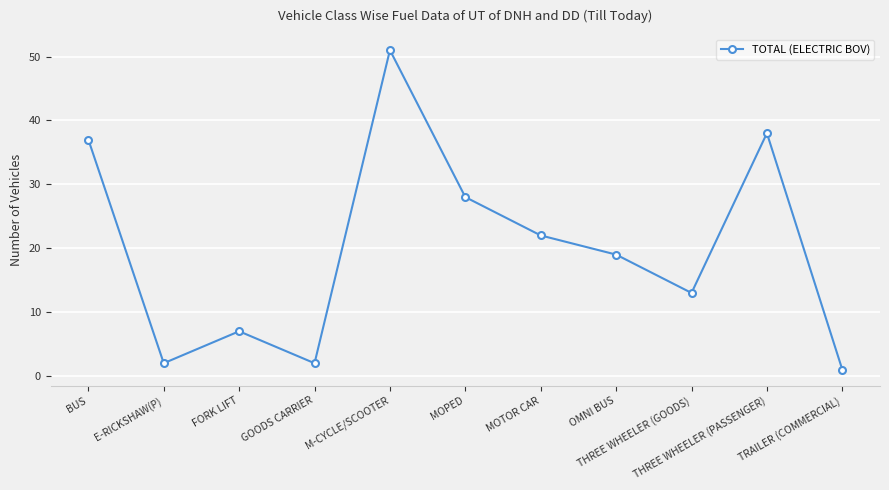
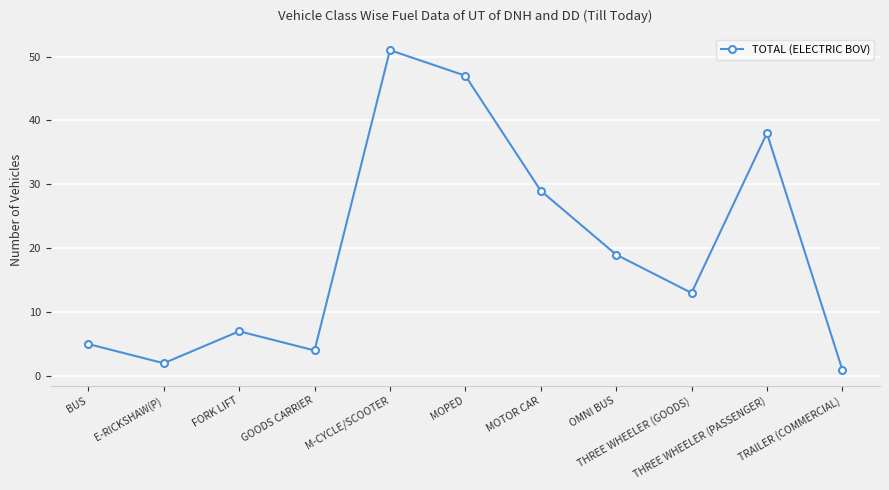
  {
-   "BUS": 37,
+   "BUS": 5,
    "E-RICKSHAW(P)": 2,
    "FORK LIFT": 7,
-   "GOODS CARRIER": 2,
+   "GOODS CARRIER": 4,
    "M-CYCLE/SCOOTER": 51,
-   "MOPED": 28,
-   "MOTOR CAR": 22,
+   "MOPED": 47,
+   "MOTOR CAR": 29,
    "OMNI BUS": 19,
    "THREE WHEELER (GOODS)": 13,
    "THREE WHEELER (PASSENGER)": 38,
    "TRAILER (COMMERCIAL)": 1
  }
